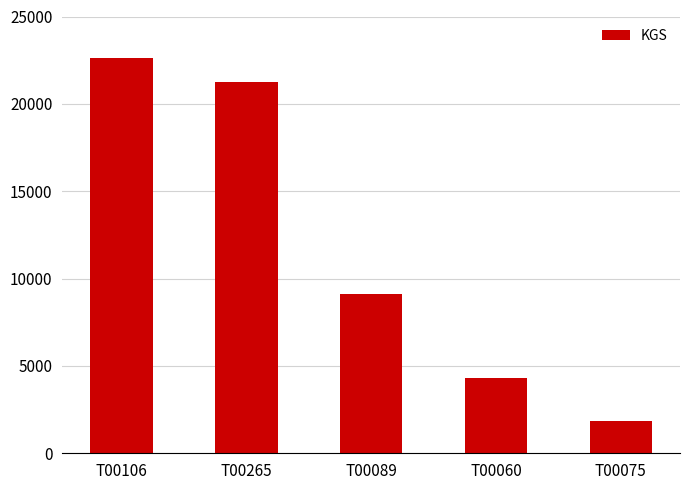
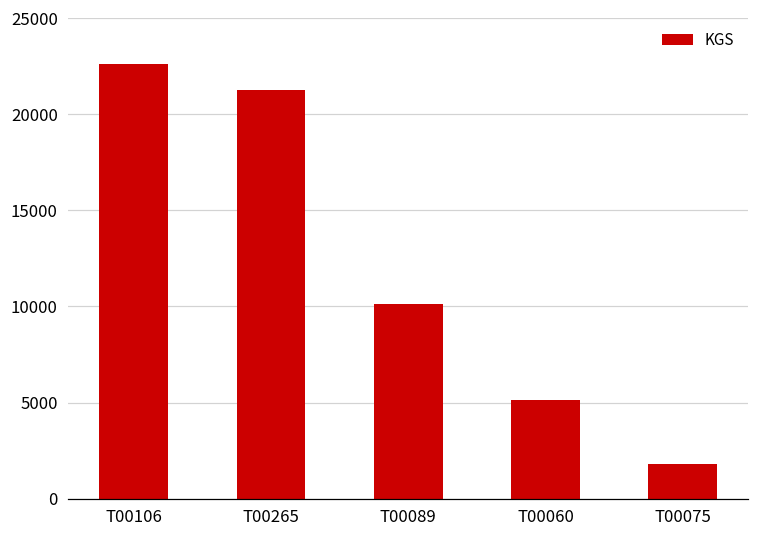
  {
    "T00106": 22600,
    "T00265": 21200,
-   "T00089": 9100,
-   "T00060": 4300,
+   "T00089": 10100,
+   "T00060": 5100,
    "T00075": 1800
  }
